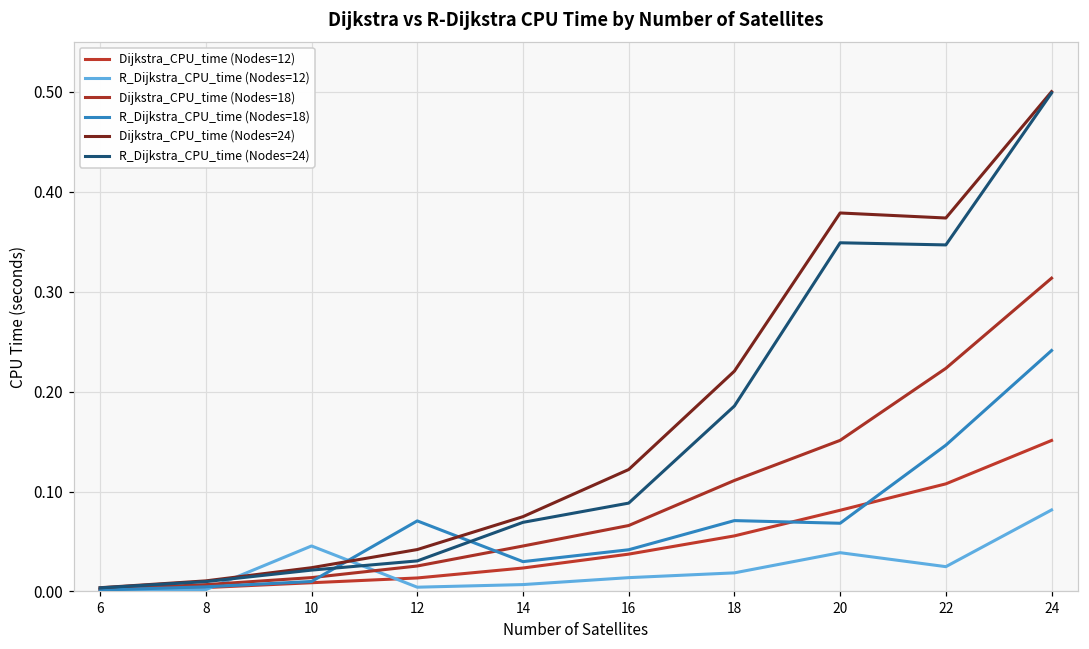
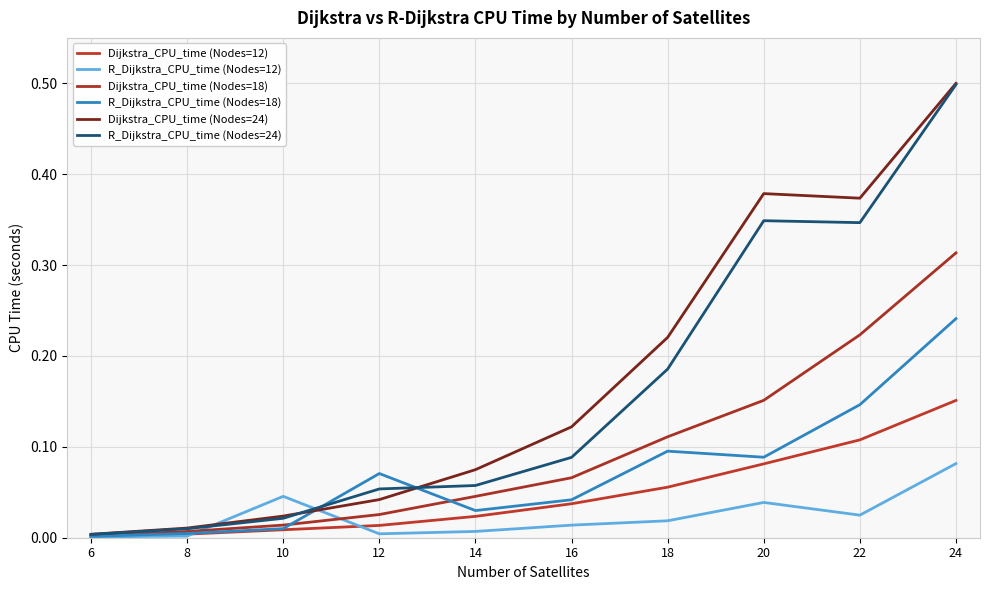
  {
    "R_Dijkstra_CPU_time (Nodes=12)": {
      "10": 0.05,
      "12": 0.00,
      "14": 0.01,
      "16": 0.01,
      "18": 0.02,
      "20": 0.04,
      "22": 0.02,
      "24": 0.08
    },
    "R_Dijkstra_CPU_time (Nodes=18)": {
      "12": 0.07,
      "14": 0.03,
      "16": 0.04,
-     "18": 0.07,
-     "20": 0.07,
+     "18": 0.10,
+     "20": 0.09,
      "22": 0.15,
      "24": 0.24
    },
    "R_Dijkstra_CPU_time (Nodes=24)": {
-     "12": 0.03,
-     "14": 0.07,
+     "12": 0.05,
+     "14": 0.06,
      "16": 0.09,
      "18": 0.19,
      "20": 0.35,
      "22": 0.35
    }
  }
